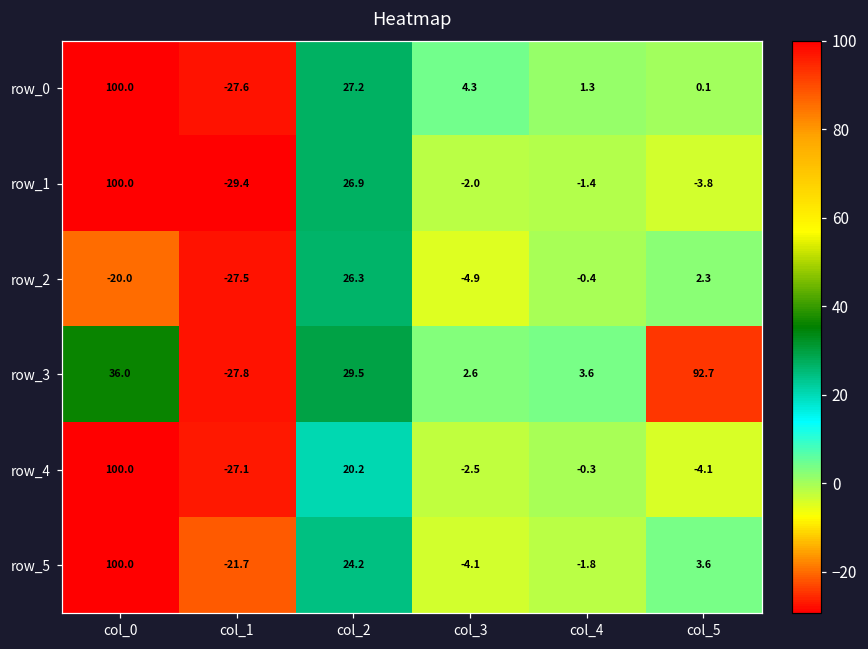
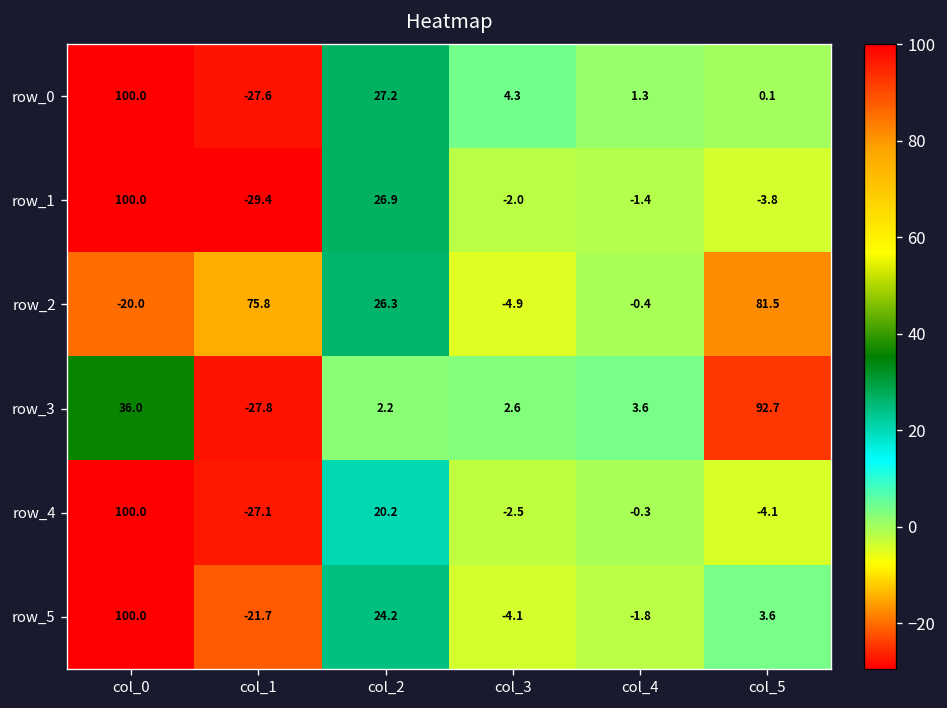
  {
    "row_0": {
      "col_0": 100.0,
      "col_1": -27.6,
      "col_2": 27.2,
      "col_3": 4.3,
      "col_4": 1.3,
      "col_5": 0.1
    },
    "row_1": {
      "col_0": 100.0,
      "col_1": -29.4,
      "col_2": 26.9,
      "col_3": -2.0,
      "col_4": -1.4,
      "col_5": -3.8
    },
    "row_2": {
      "col_0": -20.0,
-     "col_1": -27.5,
+     "col_1": 75.8,
      "col_2": 26.3,
      "col_3": -4.9,
      "col_4": -0.4,
-     "col_5": 2.3
+     "col_5": 81.5
    },
    "row_3": {
      "col_0": 36.0,
      "col_1": -27.8,
-     "col_2": 29.5,
+     "col_2": 2.2,
      "col_3": 2.6,
      "col_4": 3.6,
      "col_5": 92.7
    },
    "row_4": {
      "col_0": 100.0,
      "col_1": -27.1,
      "col_2": 20.2,
      "col_3": -2.5,
      "col_4": -0.3,
      "col_5": -4.1
    },
    "row_5": {
      "col_0": 100.0,
      "col_1": -21.7,
      "col_2": 24.2,
      "col_3": -4.1,
      "col_4": -1.8,
      "col_5": 3.6
    }
  }
